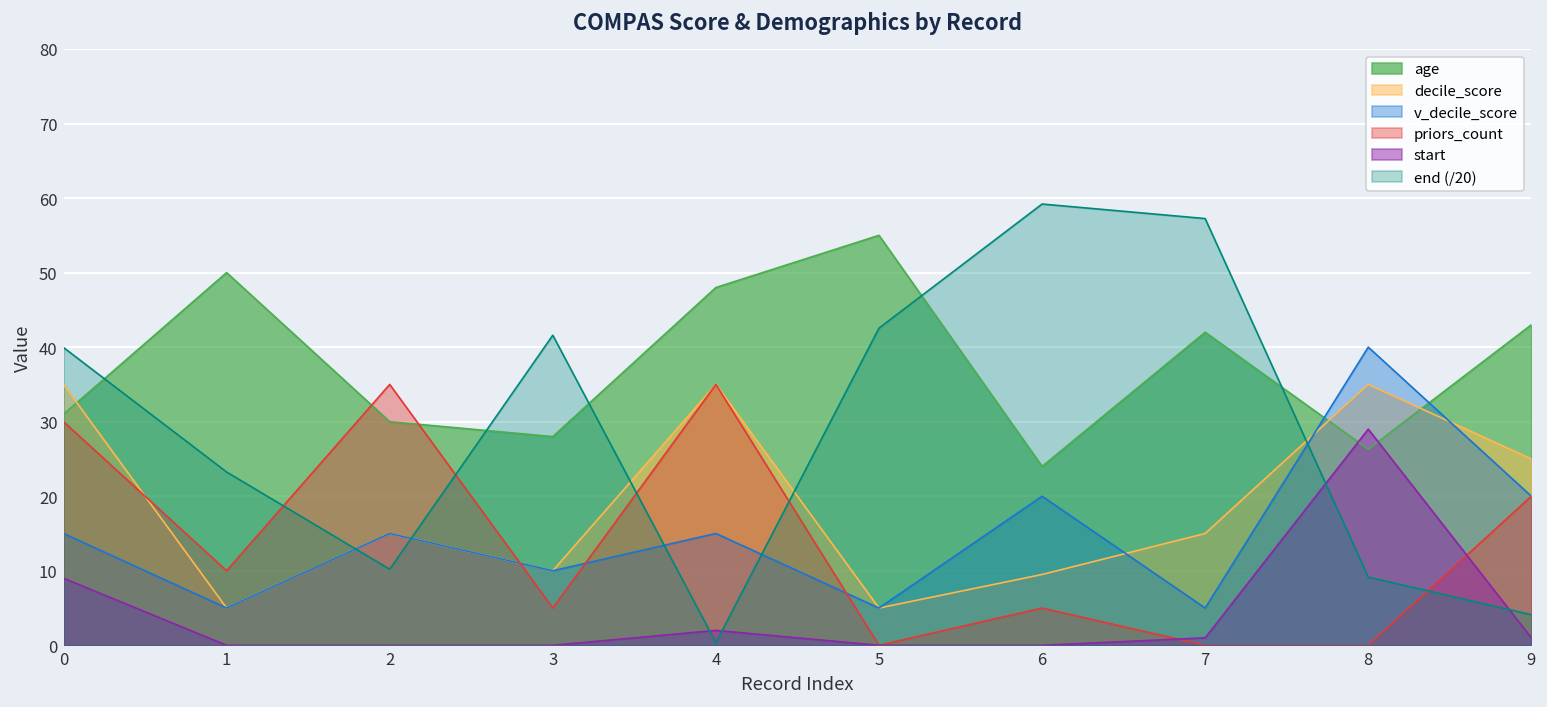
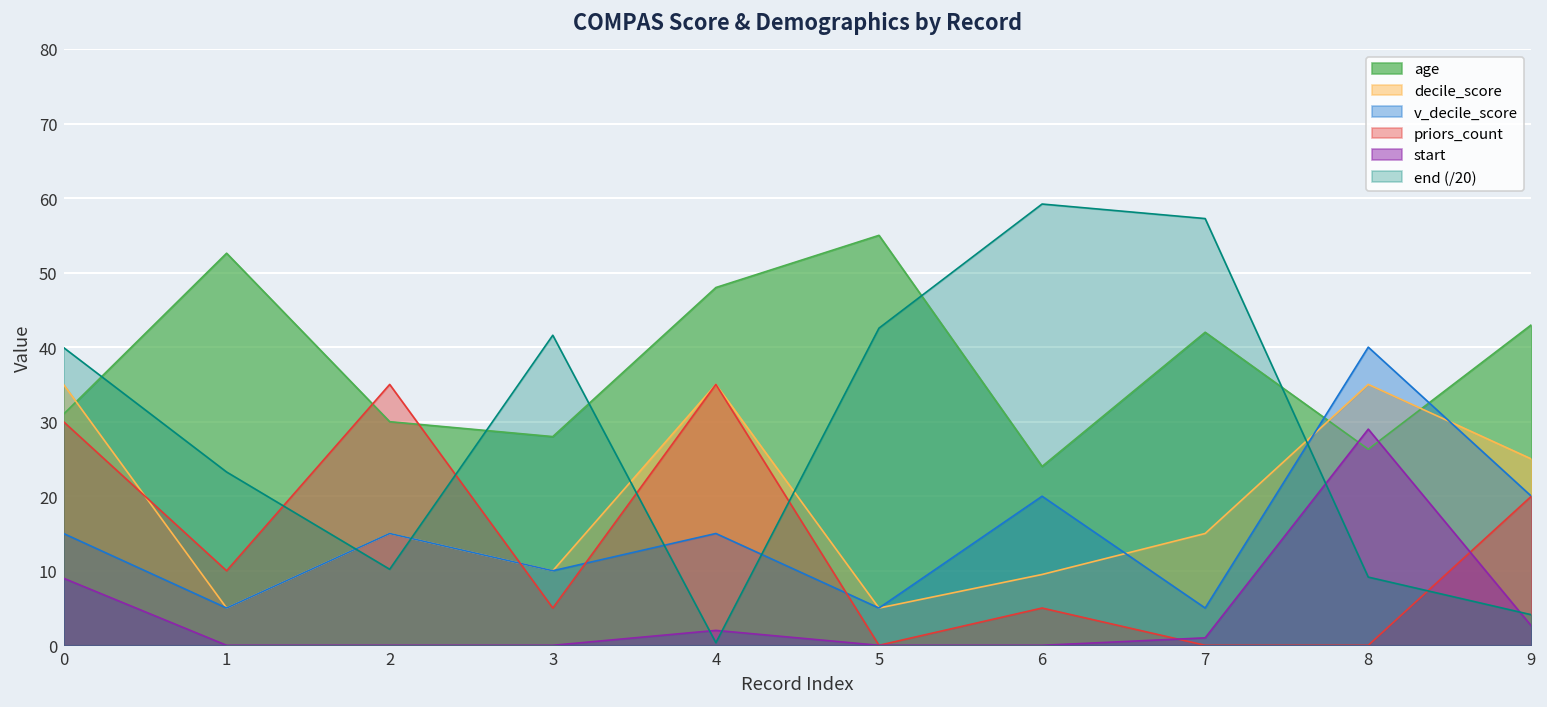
  {
    "age": {
      "0": 31,
-     "1": 50,
+     "1": 53,
      "2": 30,
      "3": 28,
      "4": 48,
      "5": 55,
      "6": 24,
      "7": 42,
      "8": 26,
      "9": 43
    },
    "decile_score": {
      "0": 35,
      "6": 10,
      "7": 15,
      "8": 35,
      "9": 25
    },
    "priors_count": {
      "0": 30,
      "1": 10,
      "2": 35,
      "3": 5,
      "6": 5,
      "7": 0,
      "8": 0
    },
    "start": {
      "0": 9,
      "1": 0,
      "2": 0,
      "3": 0,
      "4": 2,
      "6": 0,
      "7": 1,
      "8": 29,
-     "9": 1
+     "9": 3
    }
  }
